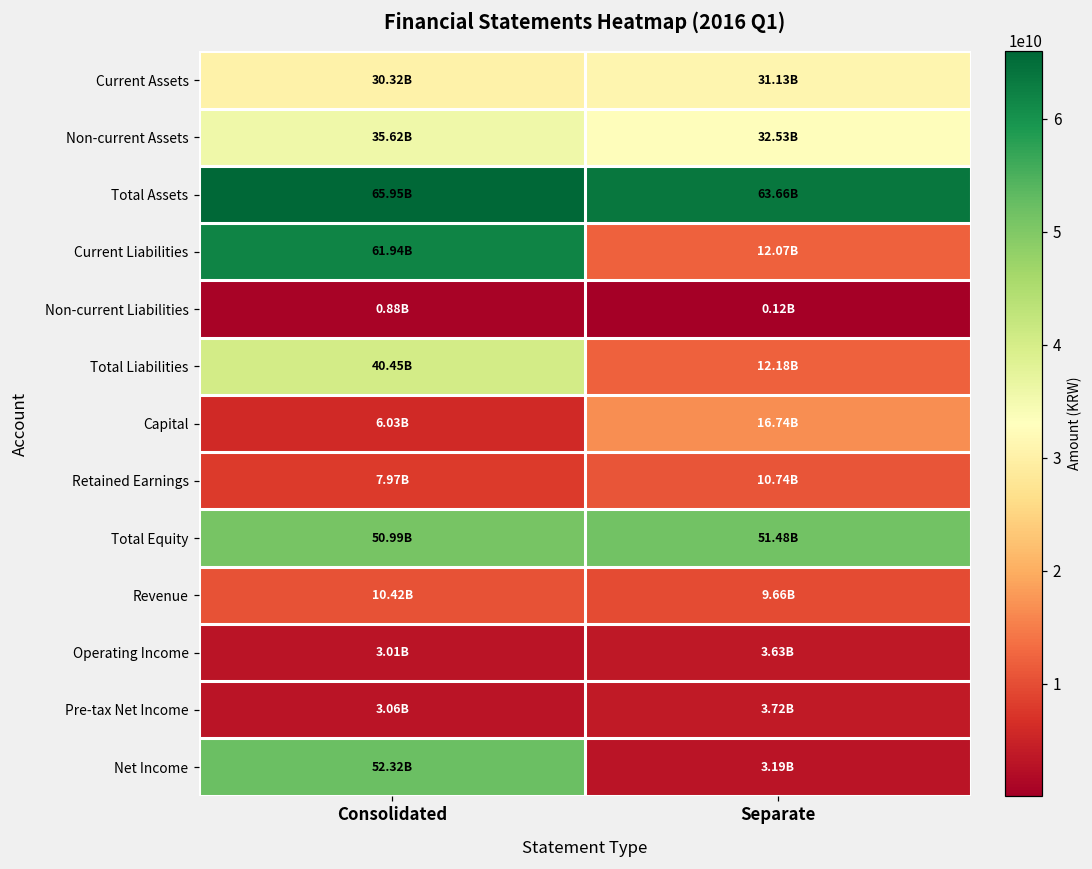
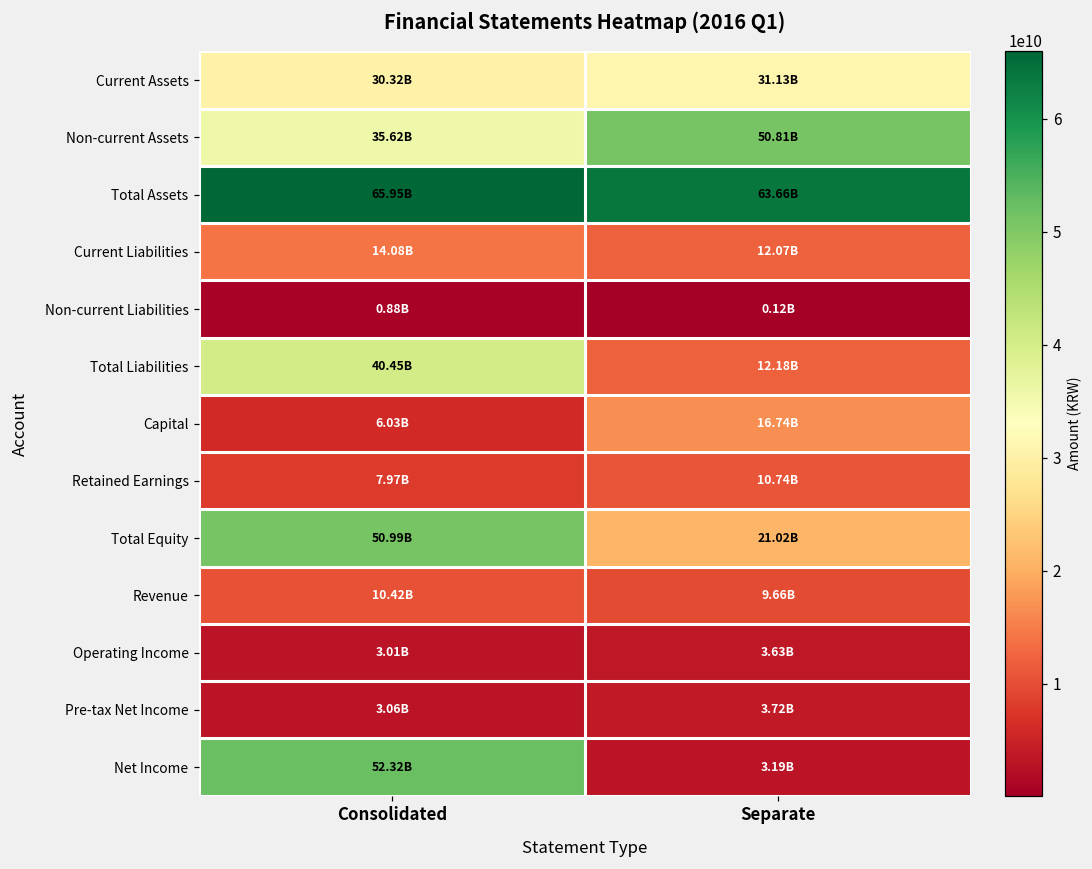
  {
    "Current Assets": {
      "Consolidated": "30.32B",
      "Separate": "31.13B"
    },
    "Non-current Assets": {
      "Consolidated": "35.62B",
-     "Separate": "32.53B"
+     "Separate": "50.81B"
    },
    "Total Assets": {
      "Consolidated": "65.95B",
      "Separate": "63.66B"
    },
    "Current Liabilities": {
-     "Consolidated": "61.94B",
+     "Consolidated": "14.08B",
      "Separate": "12.07B"
    },
    "Non-current Liabilities": {
      "Consolidated": "0.88B",
      "Separate": "0.12B"
    },
    "Total Liabilities": {
      "Consolidated": "40.45B",
      "Separate": "12.18B"
    },
    "Capital": {
      "Consolidated": "6.03B",
      "Separate": "16.74B"
    },
    "Retained Earnings": {
      "Consolidated": "7.97B",
      "Separate": "10.74B"
    },
    "Total Equity": {
      "Consolidated": "50.99B",
-     "Separate": "51.48B"
+     "Separate": "21.02B"
    },
    "Revenue": {
      "Consolidated": "10.42B",
      "Separate": "9.66B"
    },
    "Operating Income": {
      "Consolidated": "3.01B",
      "Separate": "3.63B"
    },
    "Pre-tax Net Income": {
      "Consolidated": "3.06B",
      "Separate": "3.72B"
    },
    "Net Income": {
      "Consolidated": "52.32B",
      "Separate": "3.19B"
    }
  }
